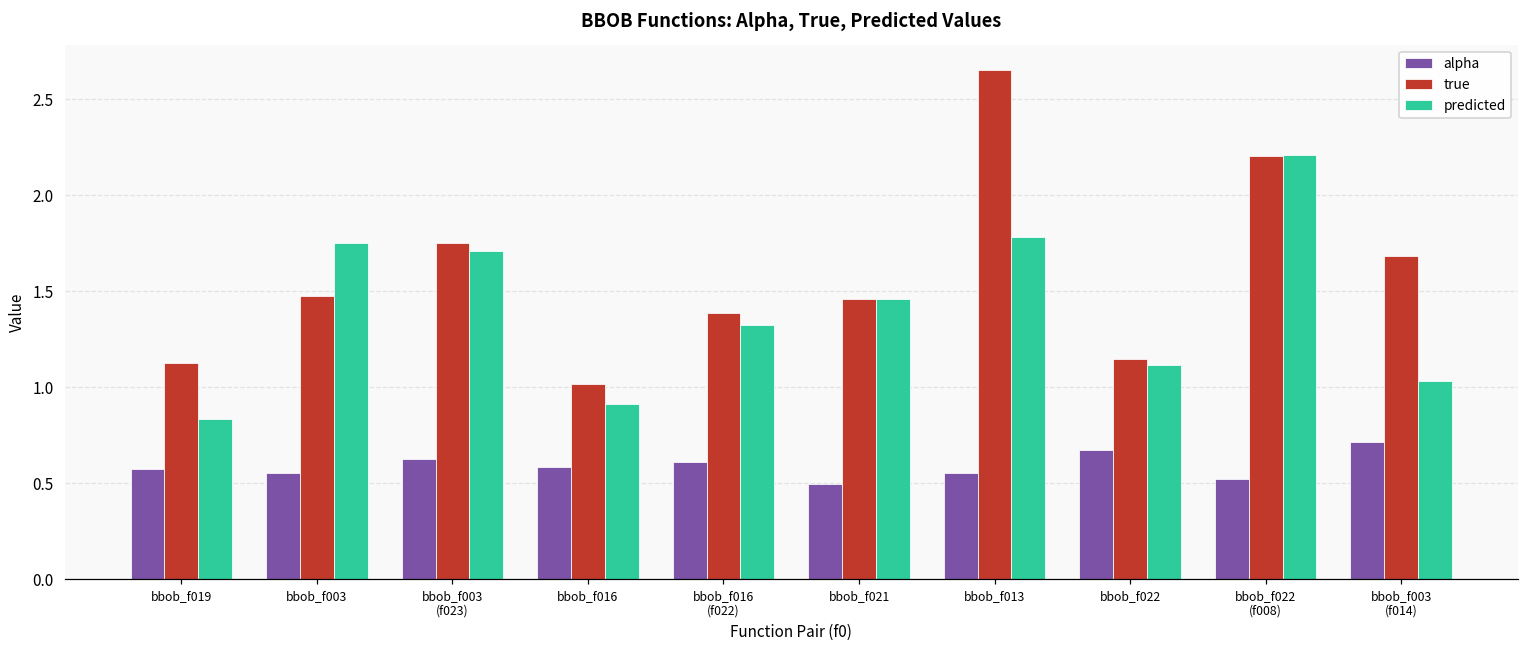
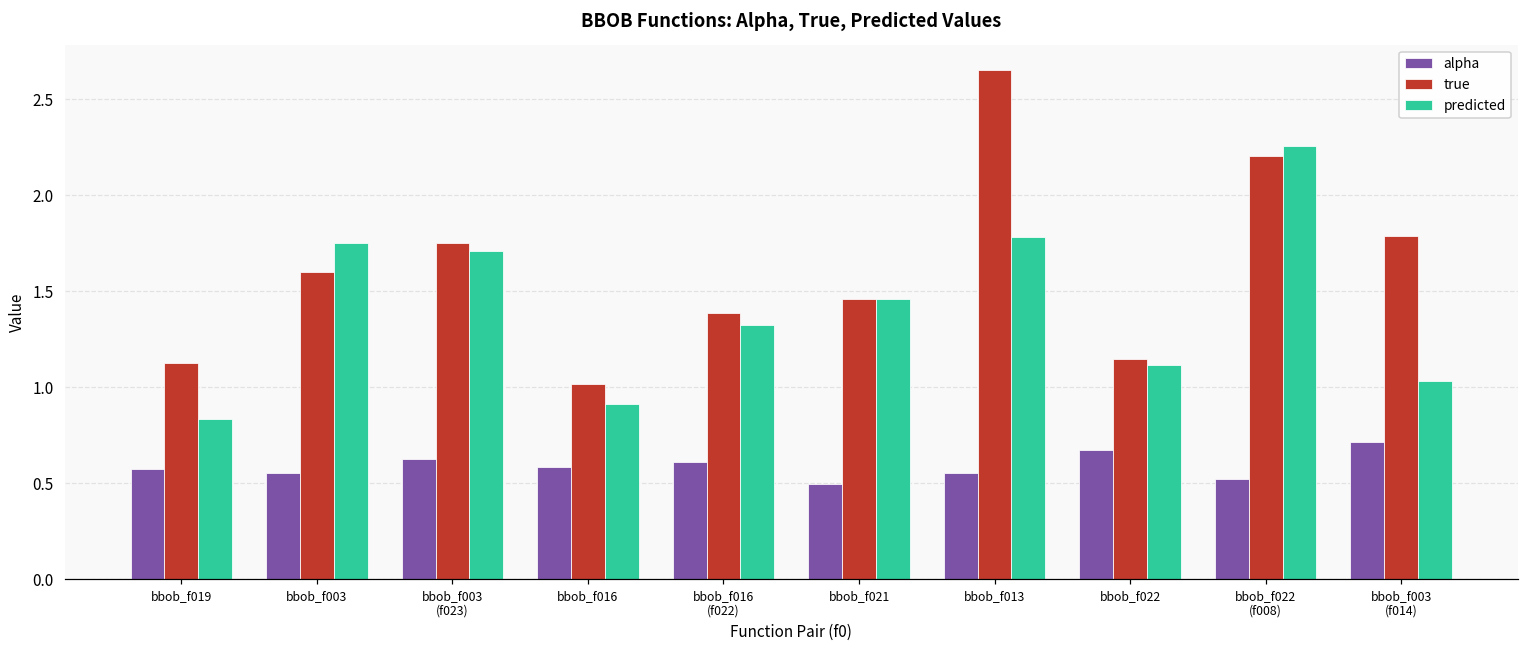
  {
    "alpha": {
      "bbob_f019": 0.57,
      "bbob_f003": 0.55,
      "bbob_f003 (f023)": 0.63,
      "bbob_f016": 0.58,
      "bbob_f016 (f022)": 0.61,
      "bbob_f021": 0.50,
      "bbob_f013": 0.55,
      "bbob_f022": 0.67,
      "bbob_f022 (f008)": 0.52,
      "bbob_f003 (f014)": 0.72
    },
    "true": {
      "bbob_f019": 1.12,
-     "bbob_f003": 1.47,
+     "bbob_f003": 1.60,
      "bbob_f003 (f023)": 1.75,
      "bbob_f016": 1.02,
      "bbob_f016 (f022)": 1.39,
      "bbob_f021": 1.46,
      "bbob_f013": 2.65,
      "bbob_f022": 1.15,
      "bbob_f022 (f008)": 2.20,
-     "bbob_f003 (f014)": 1.68
+     "bbob_f003 (f014)": 1.79
    },
    "predicted": {
      "bbob_f019": 0.83,
      "bbob_f003": 1.75,
      "bbob_f003 (f023)": 1.71,
      "bbob_f016": 0.91,
      "bbob_f016 (f022)": 1.32,
      "bbob_f021": 1.46,
      "bbob_f013": 1.78,
      "bbob_f022": 1.11,
-     "bbob_f022 (f008)": 2.21,
+     "bbob_f022 (f008)": 2.25,
      "bbob_f003 (f014)": 1.03
    }
  }
